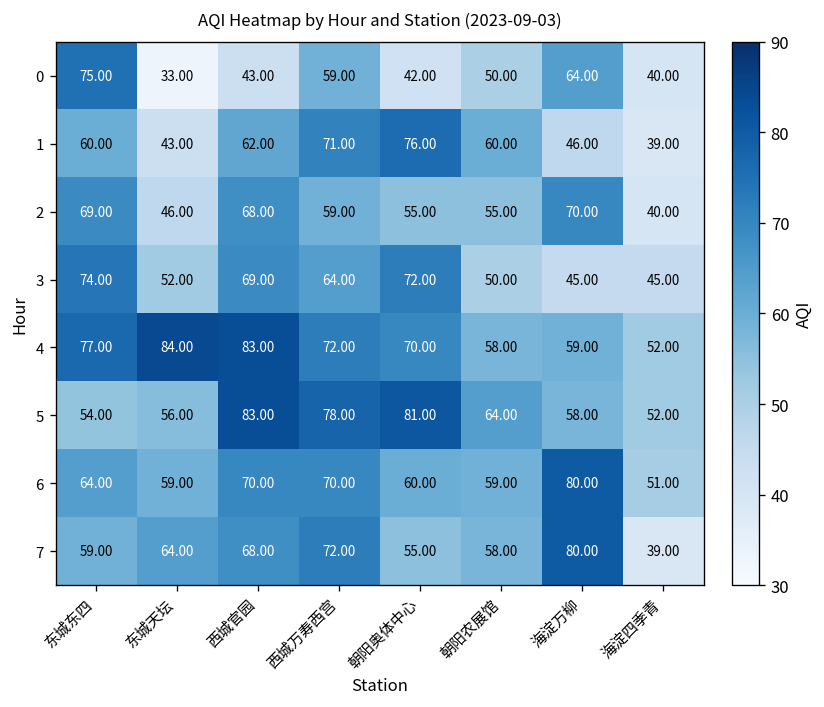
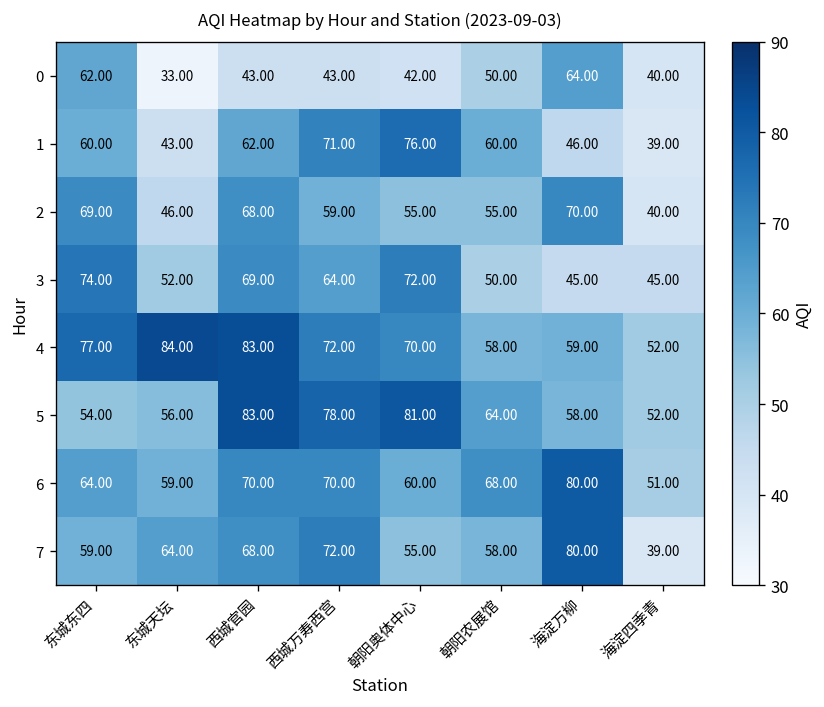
  {
    "0": {
-     "东城东四": 75.00,
+     "东城东四": 62.00,
      "东城天坛": 33.00,
      "西城官园": 43.00,
-     "西城万寿西宫": 59.00,
+     "西城万寿西宫": 43.00,
      "朝阳奥体中心": 42.00,
      "朝阳农展馆": 50.00,
      "海淀万柳": 64.00,
      "海淀四季青": 40.00
    },
    "1": {
      "东城东四": 60.00,
      "东城天坛": 43.00,
      "西城官园": 62.00,
      "西城万寿西宫": 71.00,
      "朝阳奥体中心": 76.00,
      "朝阳农展馆": 60.00,
      "海淀万柳": 46.00,
      "海淀四季青": 39.00
    },
    "2": {
      "东城东四": 69.00,
      "东城天坛": 46.00,
      "西城官园": 68.00,
      "西城万寿西宫": 59.00,
      "朝阳奥体中心": 55.00,
      "朝阳农展馆": 55.00,
      "海淀万柳": 70.00,
      "海淀四季青": 40.00
    },
    "3": {
      "东城东四": 74.00,
      "东城天坛": 52.00,
      "西城官园": 69.00,
      "西城万寿西宫": 64.00,
      "朝阳奥体中心": 72.00,
      "朝阳农展馆": 50.00,
      "海淀万柳": 45.00,
      "海淀四季青": 45.00
    },
    "4": {
      "东城东四": 77.00,
      "东城天坛": 84.00,
      "西城官园": 83.00,
      "西城万寿西宫": 72.00,
      "朝阳奥体中心": 70.00,
      "朝阳农展馆": 58.00,
      "海淀万柳": 59.00,
      "海淀四季青": 52.00
    },
    "5": {
      "东城东四": 54.00,
      "东城天坛": 56.00,
      "西城官园": 83.00,
      "西城万寿西宫": 78.00,
      "朝阳奥体中心": 81.00,
      "朝阳农展馆": 64.00,
      "海淀万柳": 58.00,
      "海淀四季青": 52.00
    },
    "6": {
      "东城东四": 64.00,
      "东城天坛": 59.00,
      "西城官园": 70.00,
      "西城万寿西宫": 70.00,
      "朝阳奥体中心": 60.00,
-     "朝阳农展馆": 59.00,
+     "朝阳农展馆": 68.00,
      "海淀万柳": 80.00,
      "海淀四季青": 51.00
    },
    "7": {
      "东城东四": 59.00,
      "东城天坛": 64.00,
      "西城官园": 68.00,
      "西城万寿西宫": 72.00,
      "朝阳奥体中心": 55.00,
      "朝阳农展馆": 58.00,
      "海淀万柳": 80.00,
      "海淀四季青": 39.00
    }
  }
